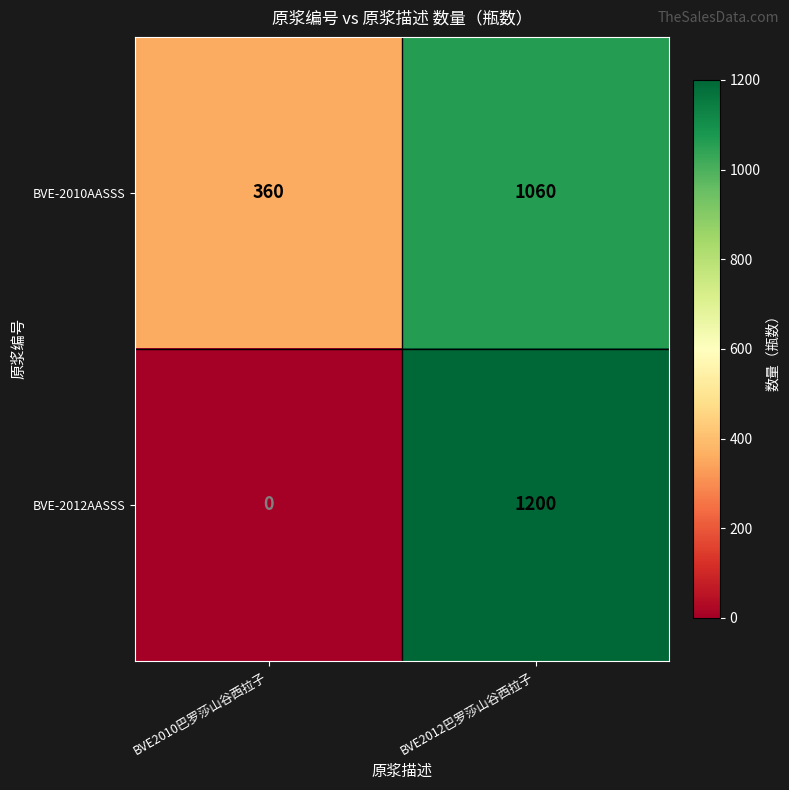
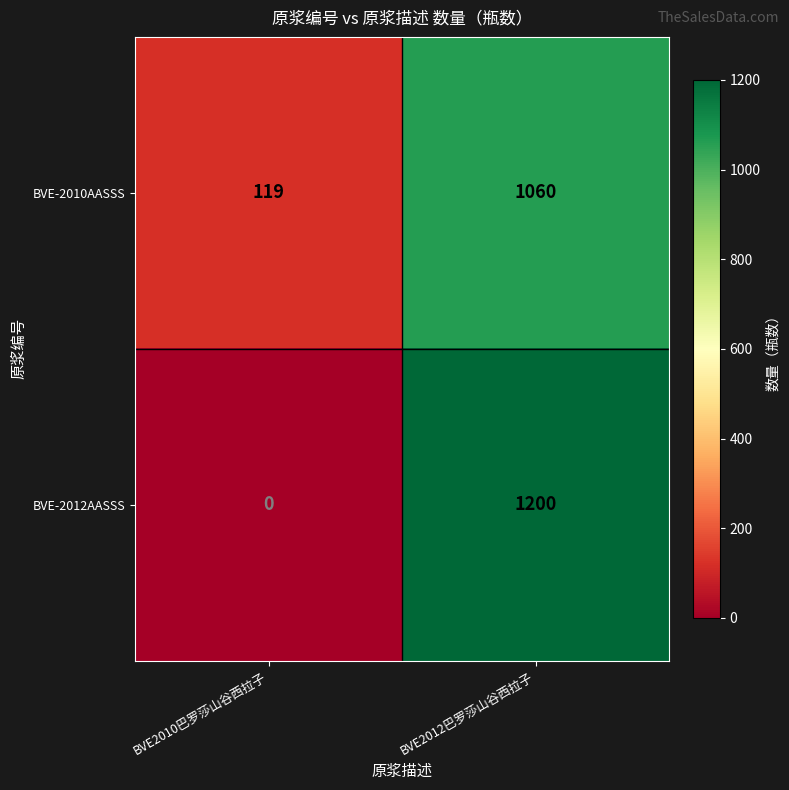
  {
    "BVE-2010AASSS": {
-     "BVE2010巴罗莎山谷西拉子": 360,
+     "BVE2010巴罗莎山谷西拉子": 119,
      "BVE2012巴罗莎山谷西拉子": 1060
    },
    "BVE-2012AASSS": {
      "BVE2010巴罗莎山谷西拉子": 0,
      "BVE2012巴罗莎山谷西拉子": 1200
    }
  }
